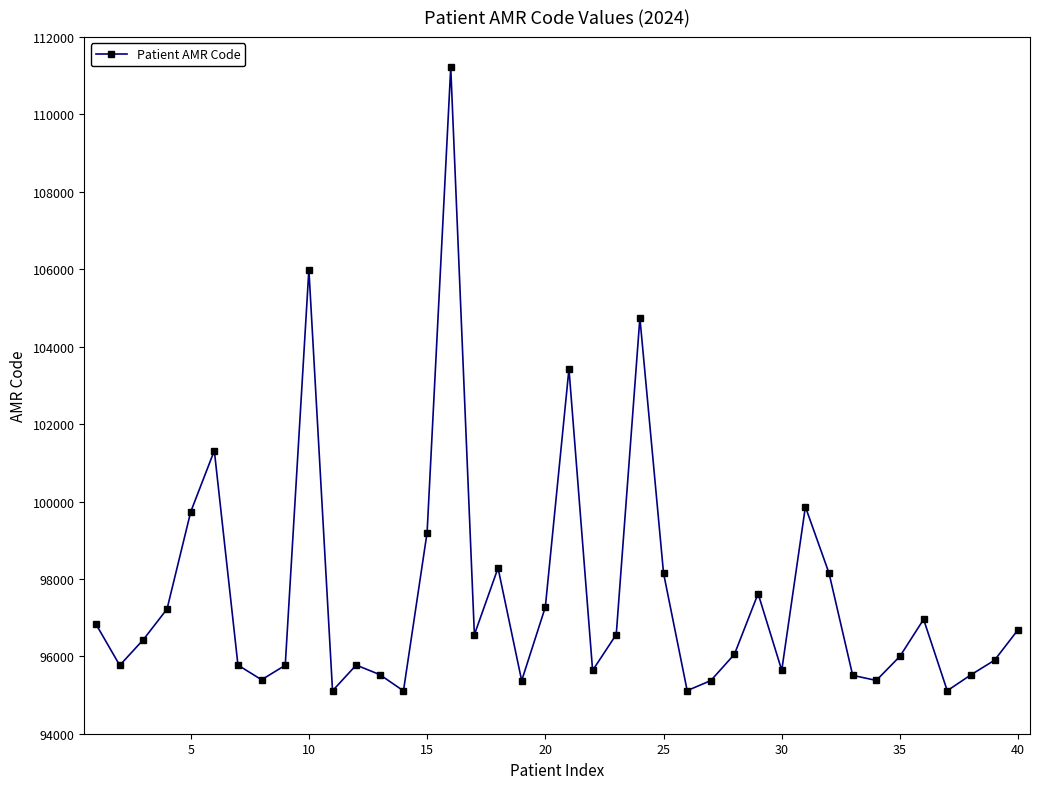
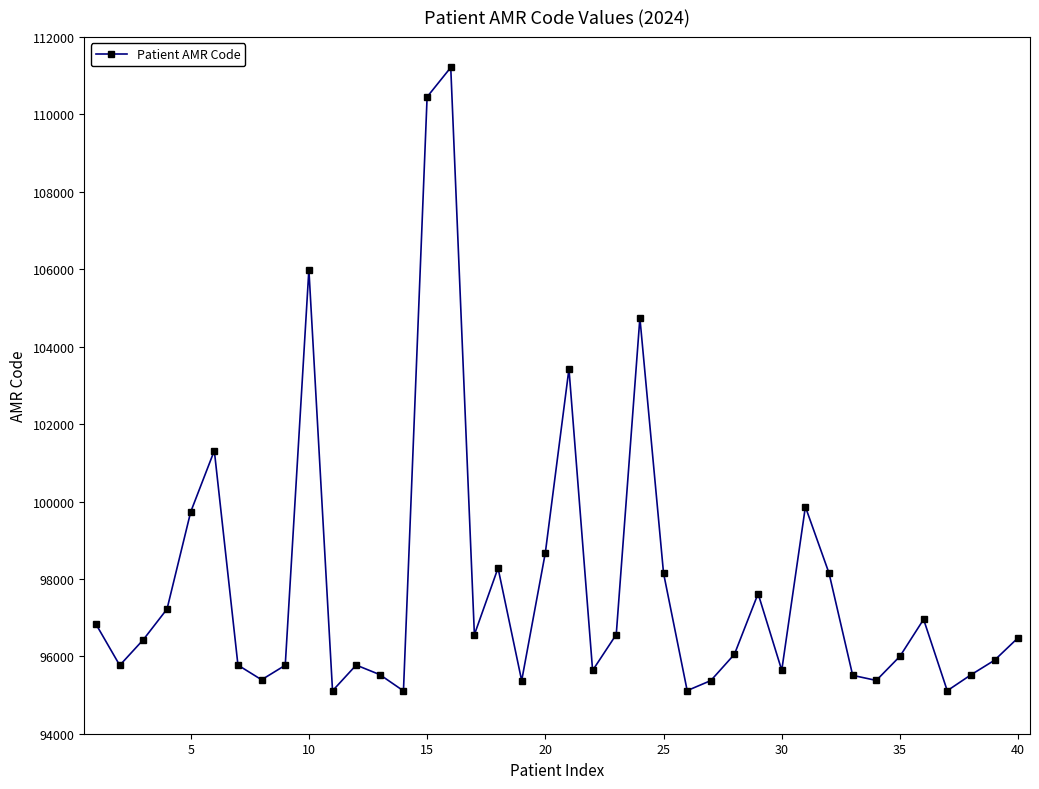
  {
    "5": 99700,
    "10": 106000,
-   "15": 99200,
-   "20": 97300,
+   "15": 110500,
+   "20": 98700,
    "25": 98200,
    "30": 95600,
    "35": 96000,
-   "40": 96700
+   "40": 96500
  }
